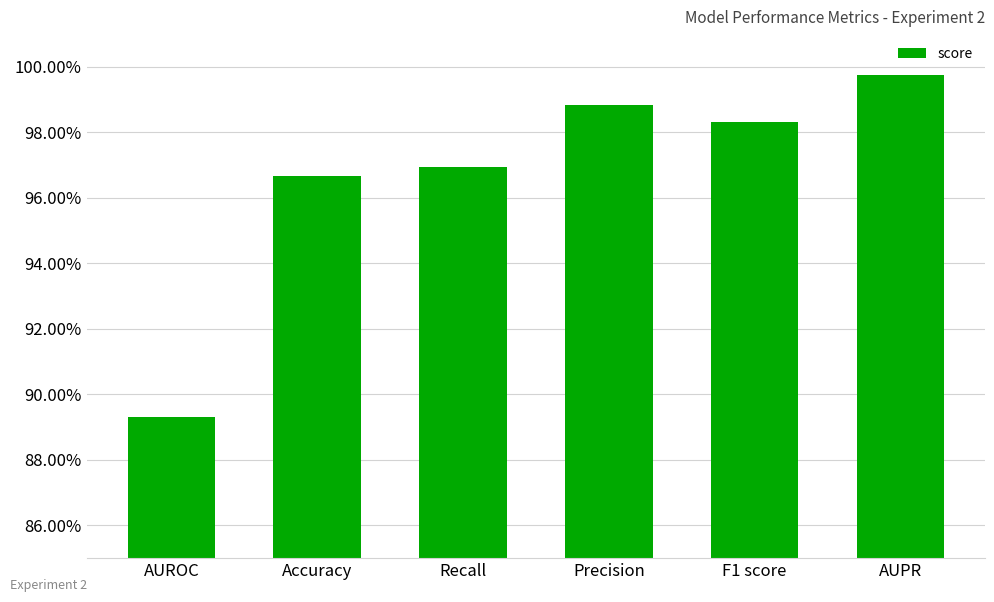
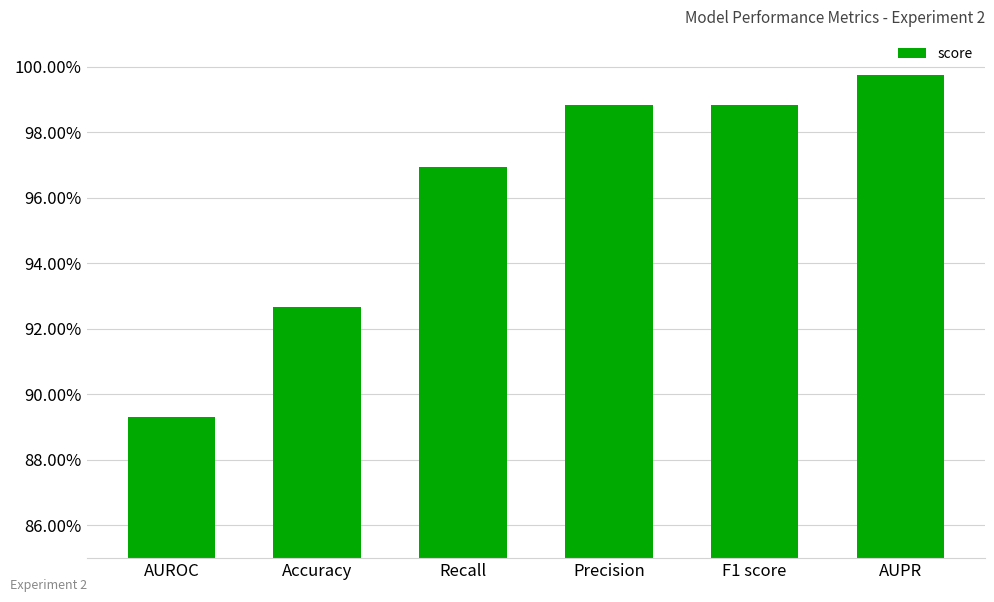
  {
    "AUROC": "89.3%",
-   "Accuracy": "96.7%",
+   "Accuracy": "92.7%",
    "Recall": "96.9%",
    "Precision": "98.8%",
-   "F1 score": "98.3%",
+   "F1 score": "98.8%",
    "AUPR": "99.7%"
  }
